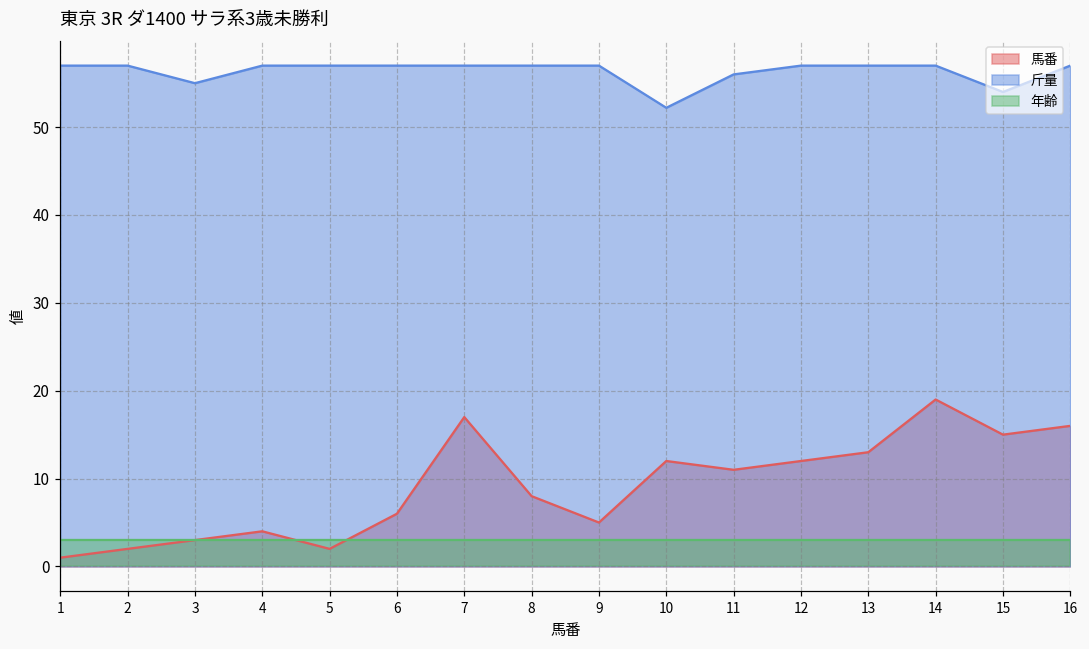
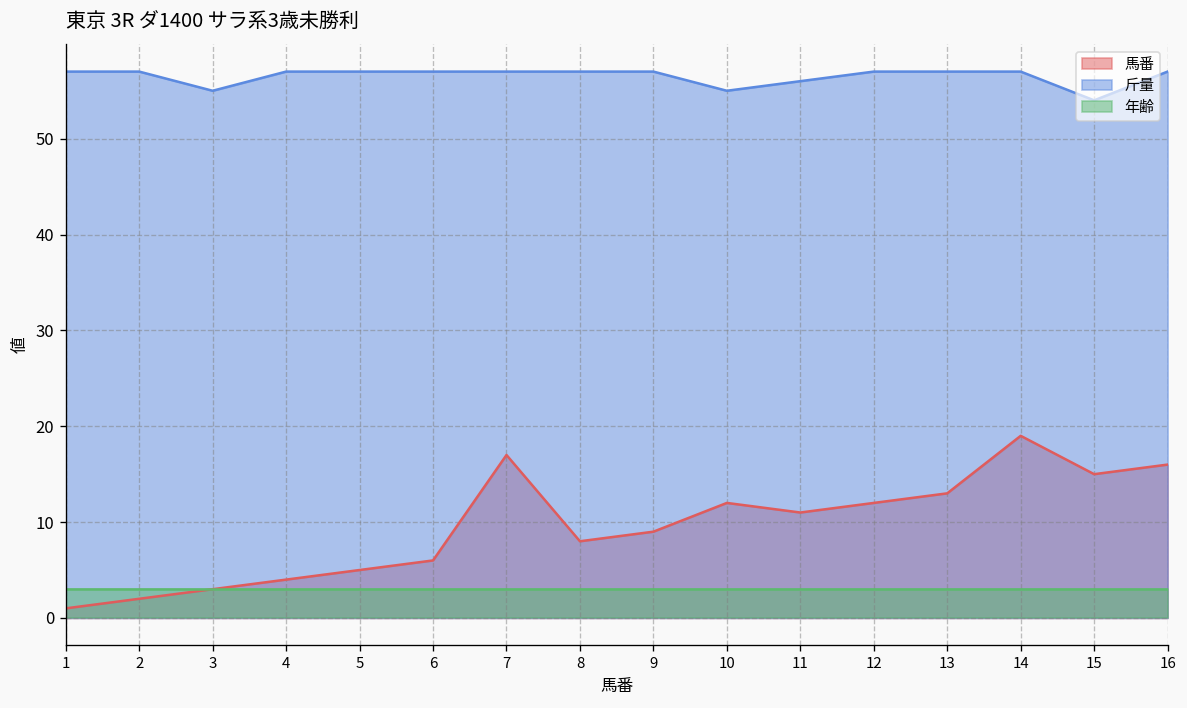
  {
    "馬番": {
      "1": 1,
      "2": 2,
      "4": 4,
-     "5": 2,
+     "5": 5,
      "6": 6,
      "7": 17,
      "8": 8,
-     "9": 5,
+     "9": 9,
      "10": 12,
      "11": 11,
      "12": 12,
      "13": 13,
      "14": 19,
      "15": 15,
      "16": 16
    },
    "斤量": {
      "1": 57,
      "2": 57,
      "3": 55,
      "4": 57,
      "5": 57,
      "6": 57,
      "7": 57,
      "8": 57,
      "9": 57,
-     "10": 52,
+     "10": 55,
      "11": 56,
      "12": 57,
      "13": 57,
      "14": 57,
      "16": 57
    },
    "年齢": {
      "1": 3,
      "2": 3,
      "4": 3,
      "5": 3,
      "6": 3,
      "7": 3,
      "8": 3,
      "9": 3,
      "10": 3,
      "11": 3,
      "12": 3,
      "13": 3,
      "14": 3,
      "15": 3,
      "16": 3
    }
  }
